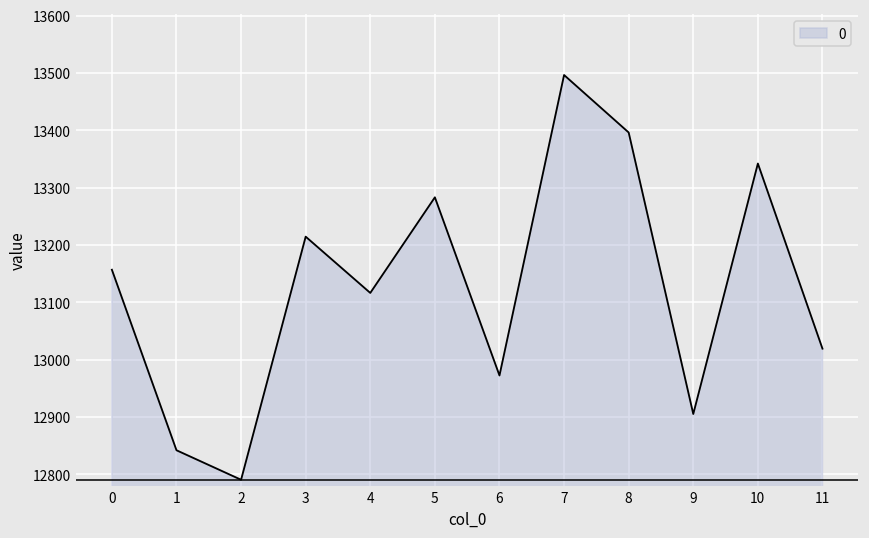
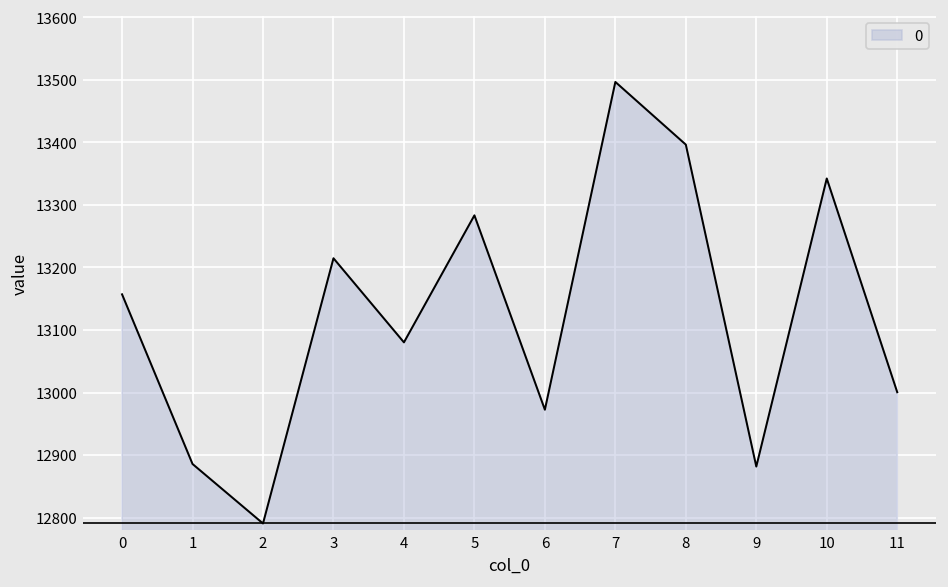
  {
    "0": 13160,
-   "1": 12840,
+   "1": 12890,
    "2": 12790,
    "3": 13210,
-   "4": 13120,
+   "4": 13080,
    "5": 13280,
    "6": 12970,
    "7": 13500,
    "8": 13400,
-   "9": 12910,
+   "9": 12880,
    "10": 13340,
-   "11": 13020
+   "11": 13000
  }
